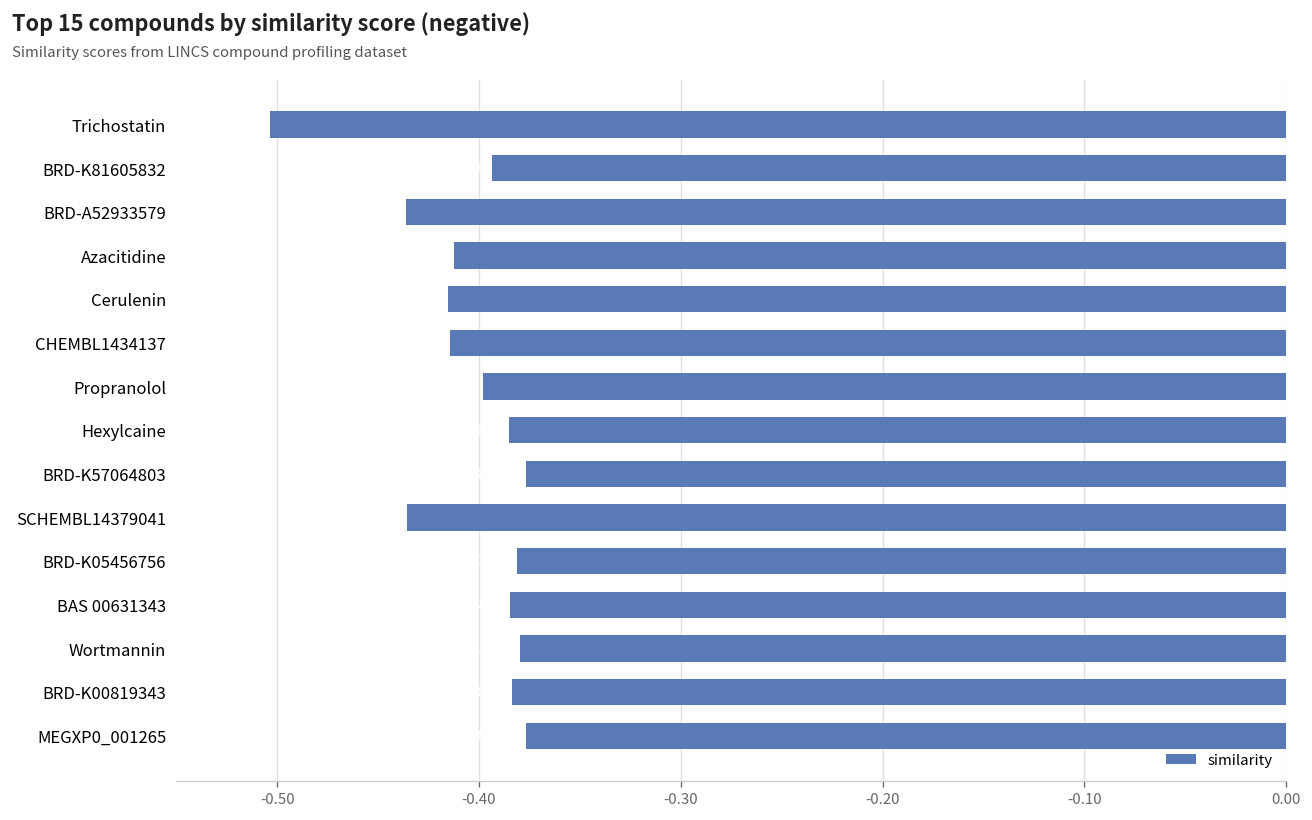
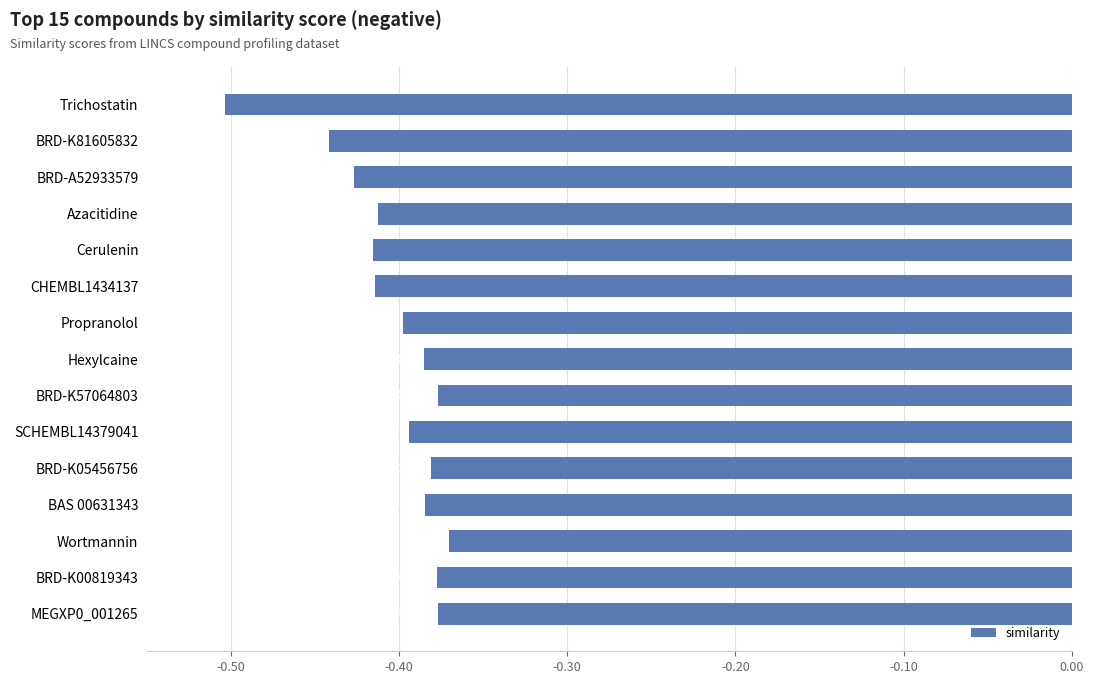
  {
    "Trichostatin": -0.503,
-   "BRD-K81605832": -0.394,
-   "BRD-A52933579": -0.436,
+   "BRD-K81605832": -0.442,
+   "BRD-A52933579": -0.427,
    "Azacitidine": -0.412,
    "Cerulenin": -0.416,
    "CHEMBL1434137": -0.414,
    "Propranolol": -0.398,
    "Hexylcaine": -0.385,
    "BRD-K57064803": -0.377,
-   "SCHEMBL14379041": -0.436,
+   "SCHEMBL14379041": -0.394,
    "BRD-K05456756": -0.381,
    "BAS 00631343": -0.385,
-   "Wortmannin": -0.379,
-   "BRD-K00819343": -0.383,
+   "Wortmannin": -0.370,
+   "BRD-K00819343": -0.378,
    "MEGXP0_001265": -0.377
  }
